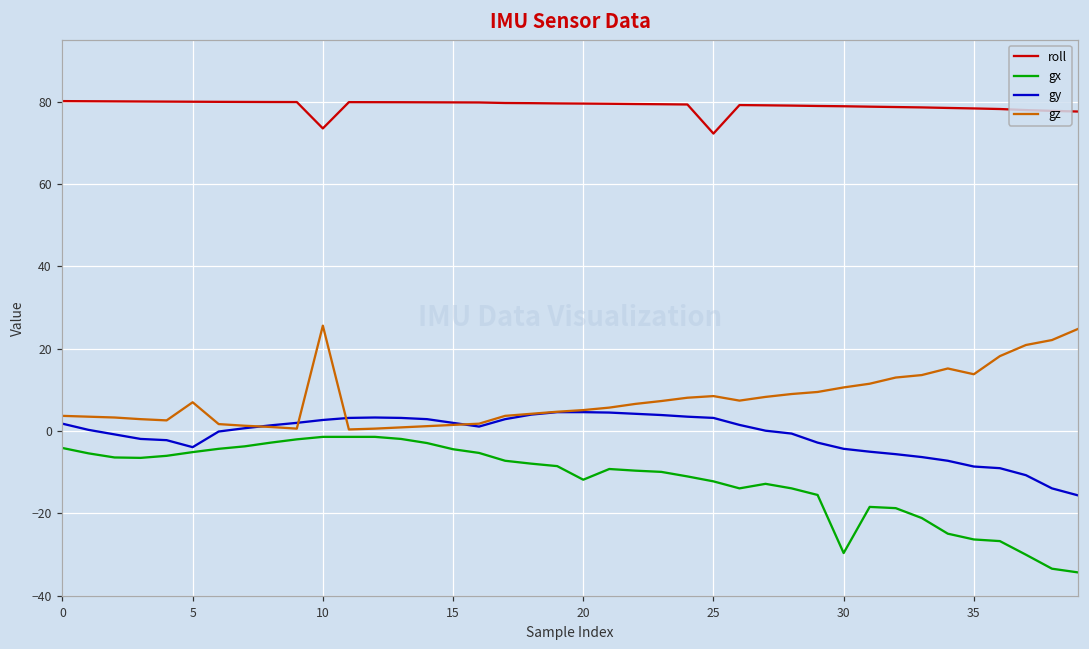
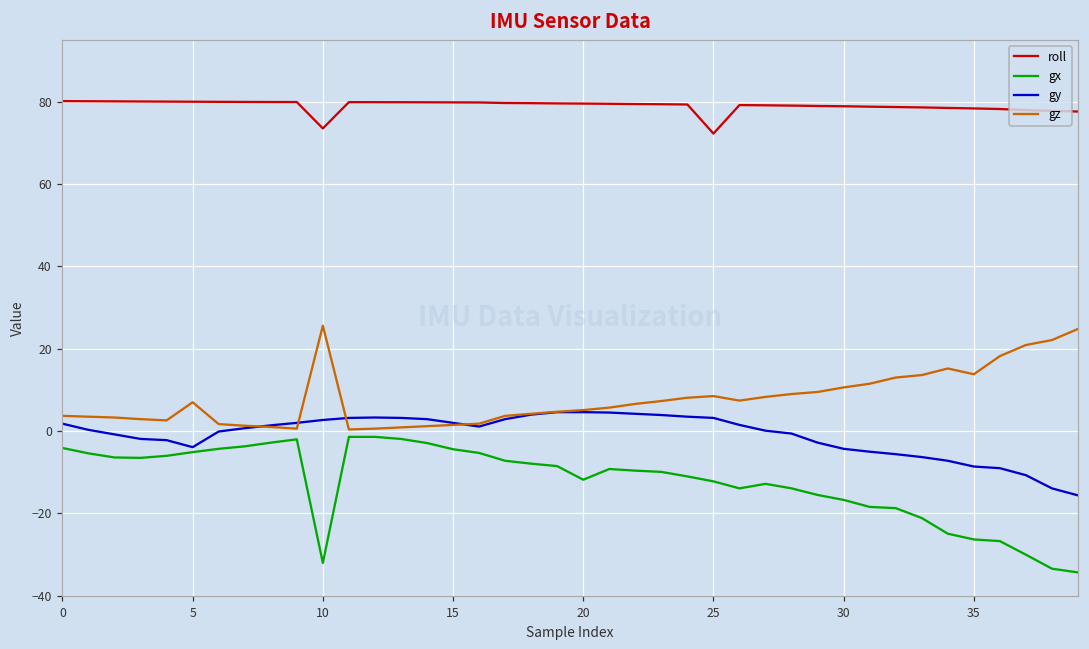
  {
    "roll": {
      "0": 80,
      "5": 80,
      "10": 73,
      "15": 80,
      "20": 80,
      "25": 72,
      "30": 79,
      "35": 78
    },
    "gx": {
      "0": -4,
      "5": -5,
-     "10": -1,
+     "10": -32,
      "15": -4,
      "20": -12,
      "25": -12,
-     "30": -30,
+     "30": -17,
      "35": -26
    },
    "gy": {
      "0": 2,
      "5": -4,
      "10": 3,
      "25": 3,
      "30": -4,
      "35": -9
    },
    "gz": {
      "0": 4,
      "5": 7,
      "10": 26,
      "25": 9,
      "30": 11,
      "35": 14
    }
  }
